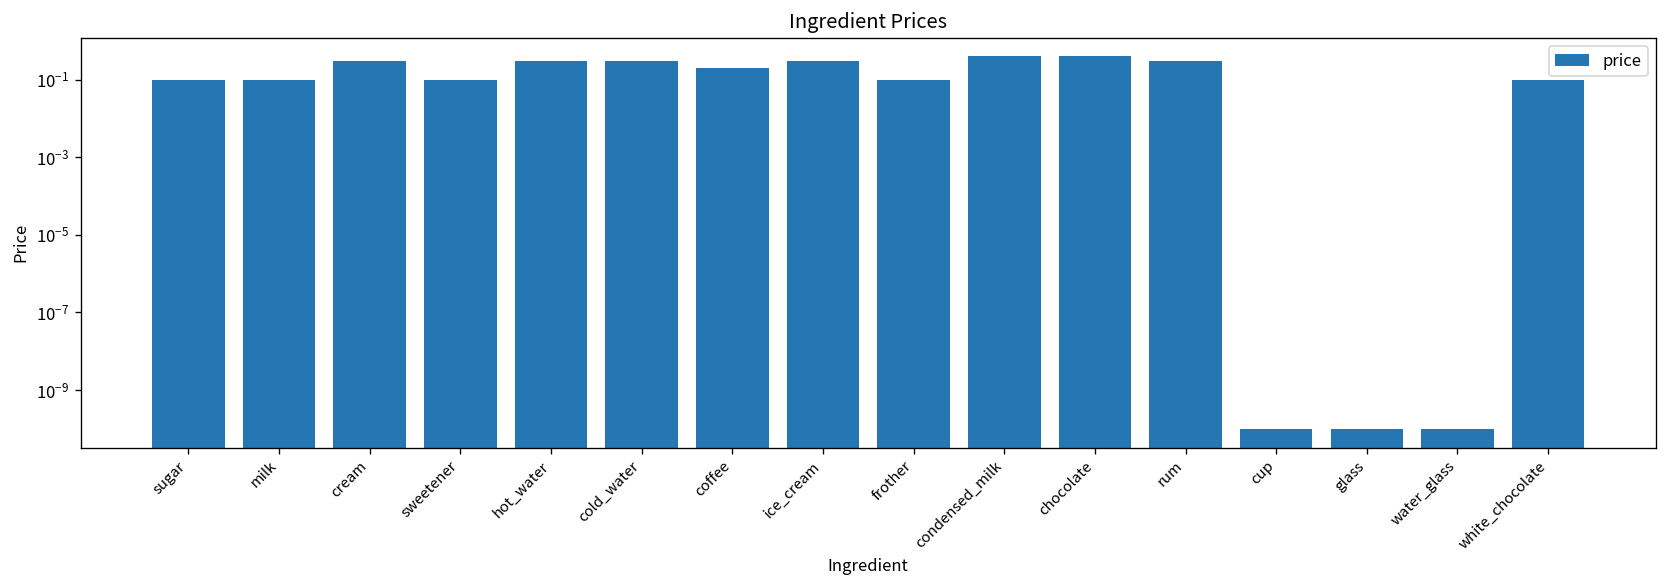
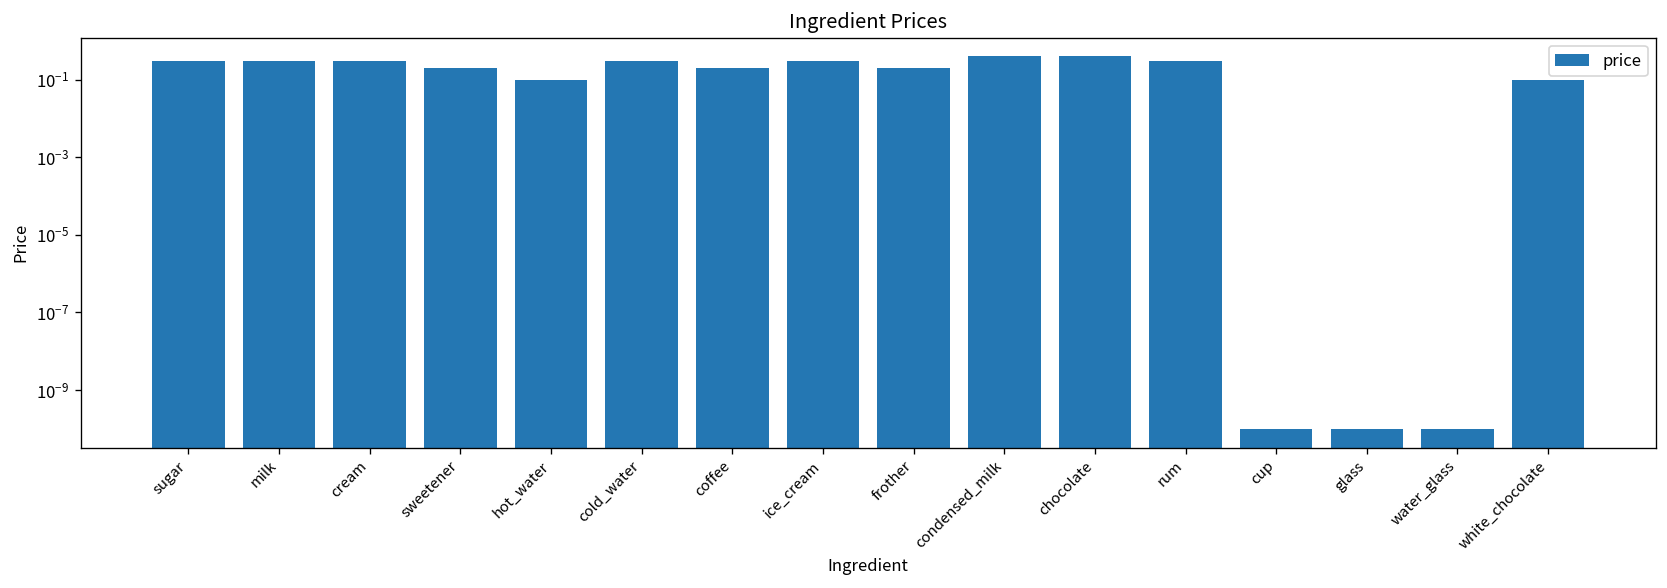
  {
-   "sugar": 0.10,
-   "milk": 0.10,
+   "sugar": 0.3,
+   "milk": 0.3,
    "cream": 0.3,
-   "sweetener": 0.10,
-   "hot_water": 0.3,
+   "sweetener": 0.2,
+   "hot_water": 0.10,
    "cold_water": 0.3,
    "coffee": 0.2,
    "ice_cream": 0.3,
-   "frother": 0.10,
+   "frother": 0.2,
    "condensed_milk": 0.4,
    "chocolate": 0.4,
    "rum": 0.3,
    "cup": 0.00000000010,
    "glass": 0.00000000010,
    "water_glass": 0.00000000010,
    "white_chocolate": 0.10
  }
